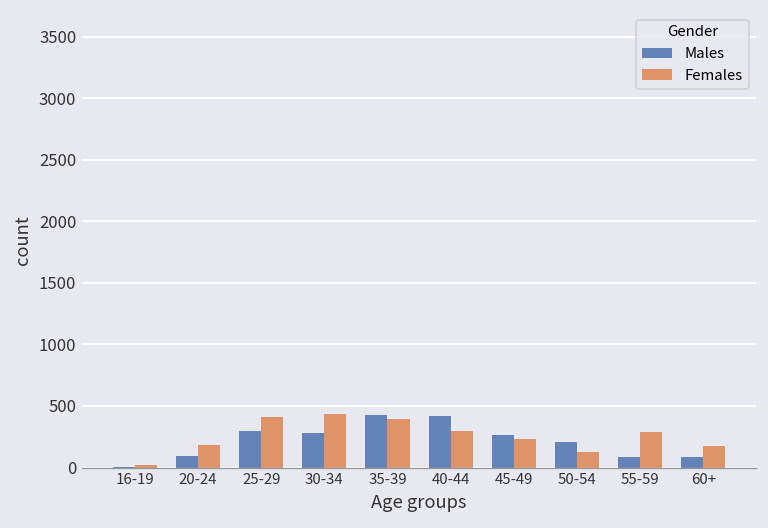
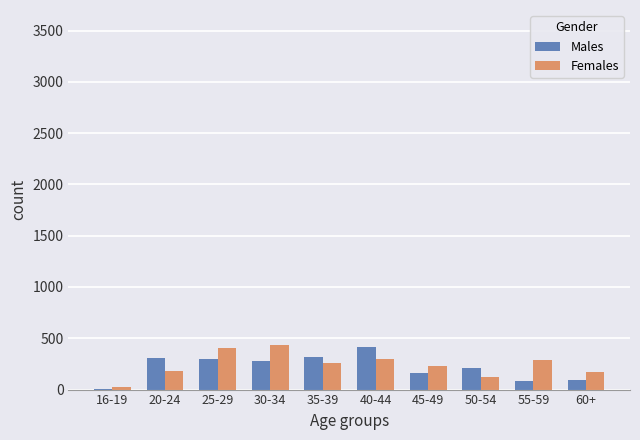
  {
    "Males": {
-     "20-24": 90,
+     "20-24": 300,
      "25-29": 300,
      "30-34": 280,
-     "35-39": 420,
+     "35-39": 320,
      "40-44": 420,
-     "45-49": 260,
+     "45-49": 160,
      "50-54": 210,
      "55-59": 80,
      "60+": 90
    },
    "Females": {
      "20-24": 180,
      "25-29": 410,
      "30-34": 430,
-     "35-39": 400,
+     "35-39": 260,
      "40-44": 300,
      "45-49": 230,
      "50-54": 120,
      "55-59": 290,
      "60+": 170
    }
  }
